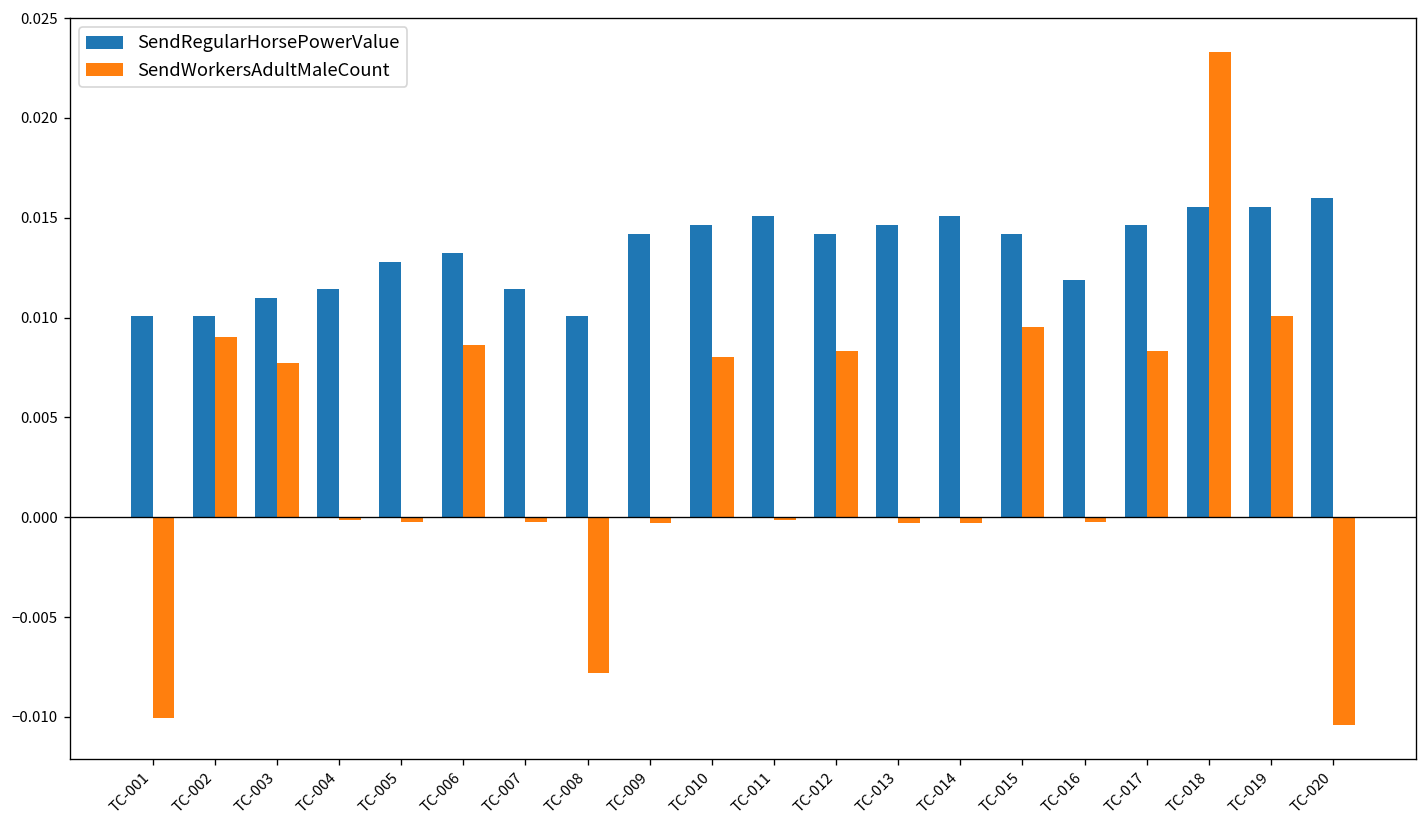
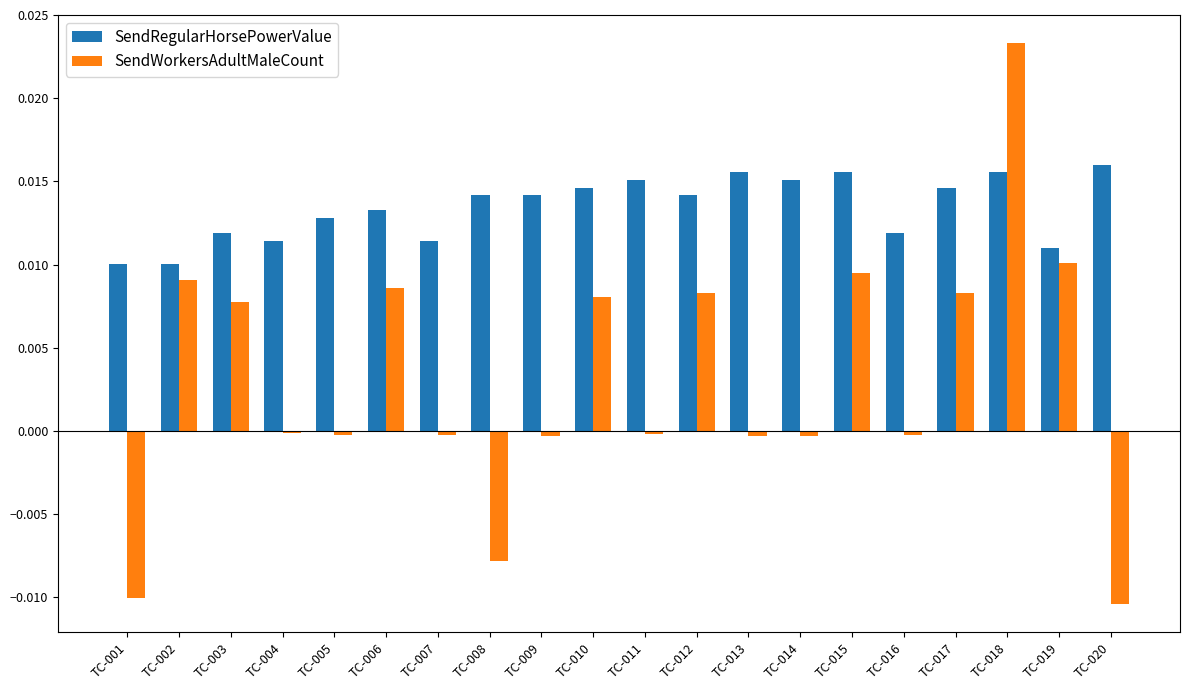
  {
    "SendRegularHorsePowerValue": {
      "TC-001": 0.0101,
      "TC-002": 0.0101,
-     "TC-003": 0.0110,
+     "TC-003": 0.0119,
      "TC-004": 0.0114,
      "TC-005": 0.0128,
      "TC-006": 0.0133,
      "TC-007": 0.0114,
-     "TC-008": 0.0101,
+     "TC-008": 0.0142,
      "TC-009": 0.0142,
      "TC-010": 0.0146,
      "TC-011": 0.0151,
      "TC-012": 0.0142,
-     "TC-013": 0.0146,
+     "TC-013": 0.0155,
      "TC-014": 0.0151,
-     "TC-015": 0.0142,
+     "TC-015": 0.0155,
      "TC-016": 0.0119,
      "TC-017": 0.0146,
      "TC-018": 0.0155,
-     "TC-019": 0.0155,
+     "TC-019": 0.0110,
      "TC-020": 0.0160
    },
    "SendWorkersAdultMaleCount": {
      "TC-001": -0.0101,
      "TC-002": 0.0091,
      "TC-003": 0.0077,
      "TC-005": -0.0003,
      "TC-006": 0.0086,
      "TC-007": -0.0002,
      "TC-008": -0.0078,
      "TC-009": -0.0003,
      "TC-010": 0.0080,
      "TC-011": -0.0002,
      "TC-012": 0.0083,
      "TC-013": -0.0003,
      "TC-014": -0.0003,
      "TC-015": 0.0095,
      "TC-016": -0.0002,
      "TC-017": 0.0083,
      "TC-018": 0.0233,
      "TC-019": 0.0101,
      "TC-020": -0.0104
    }
  }
